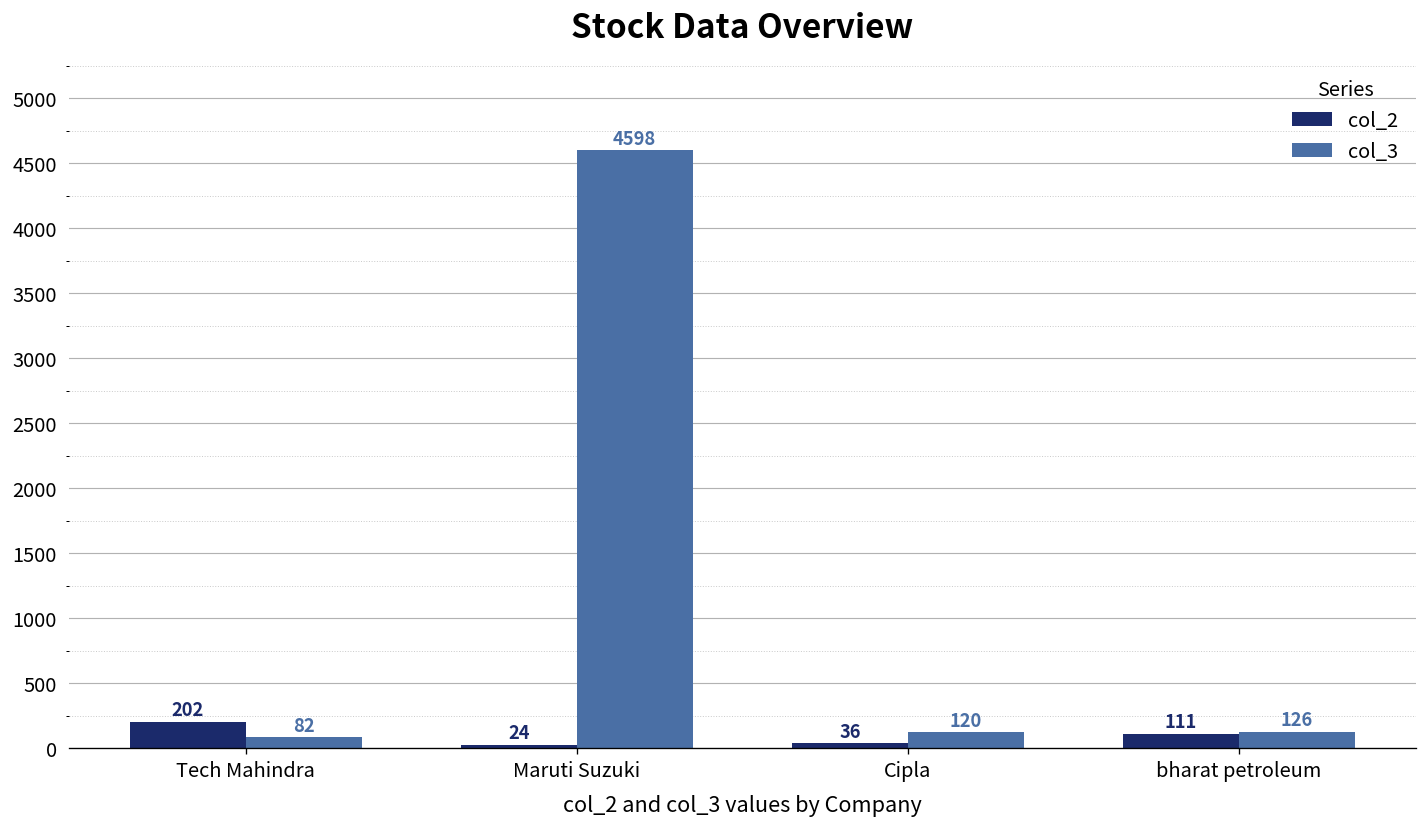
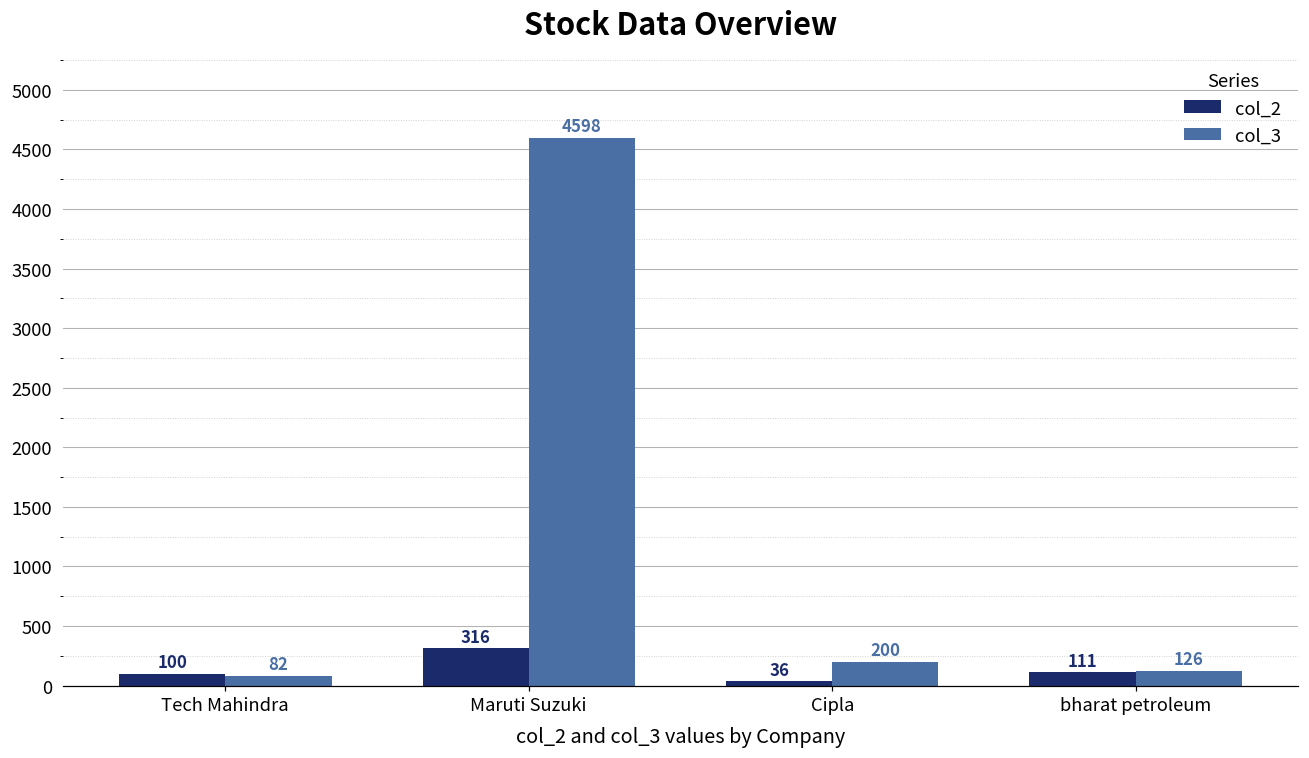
  {
    "col_2": {
-     "Tech Mahindra": 202,
-     "Maruti Suzuki": 24,
+     "Tech Mahindra": 100,
+     "Maruti Suzuki": 316,
      "Cipla": 36,
      "bharat petroleum": 111
    },
    "col_3": {
      "Tech Mahindra": 82,
      "Maruti Suzuki": 4598,
-     "Cipla": 120,
+     "Cipla": 200,
      "bharat petroleum": 126
    }
  }
